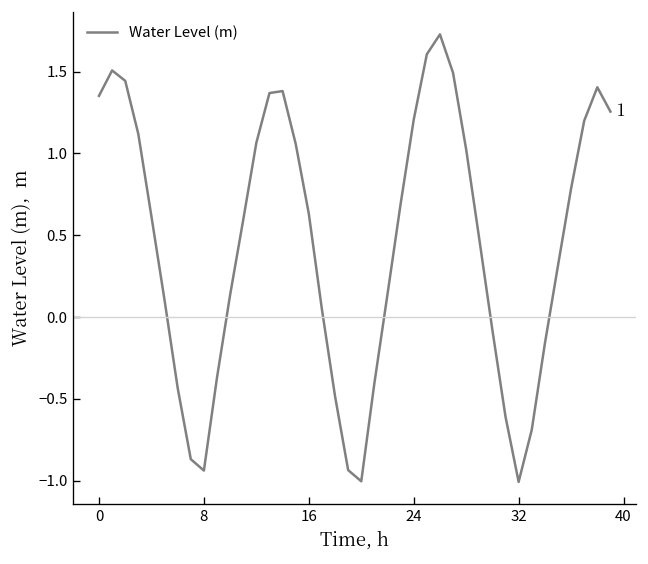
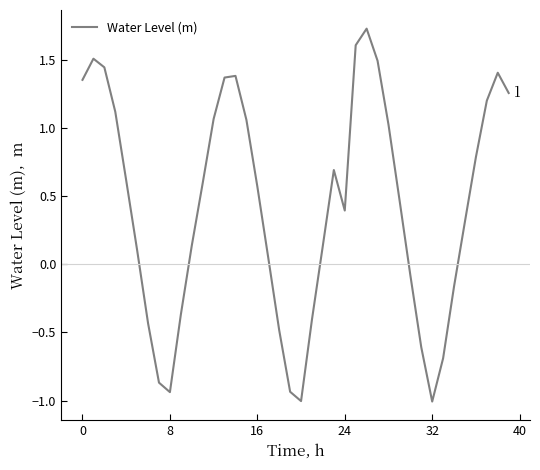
  {
    "0": 1.35,
    "8": -0.94,
-   "16": 0.63,
-   "24": 1.21,
+   "16": 0.57,
+   "24": 0.39,
    "32": -1.01
  }
